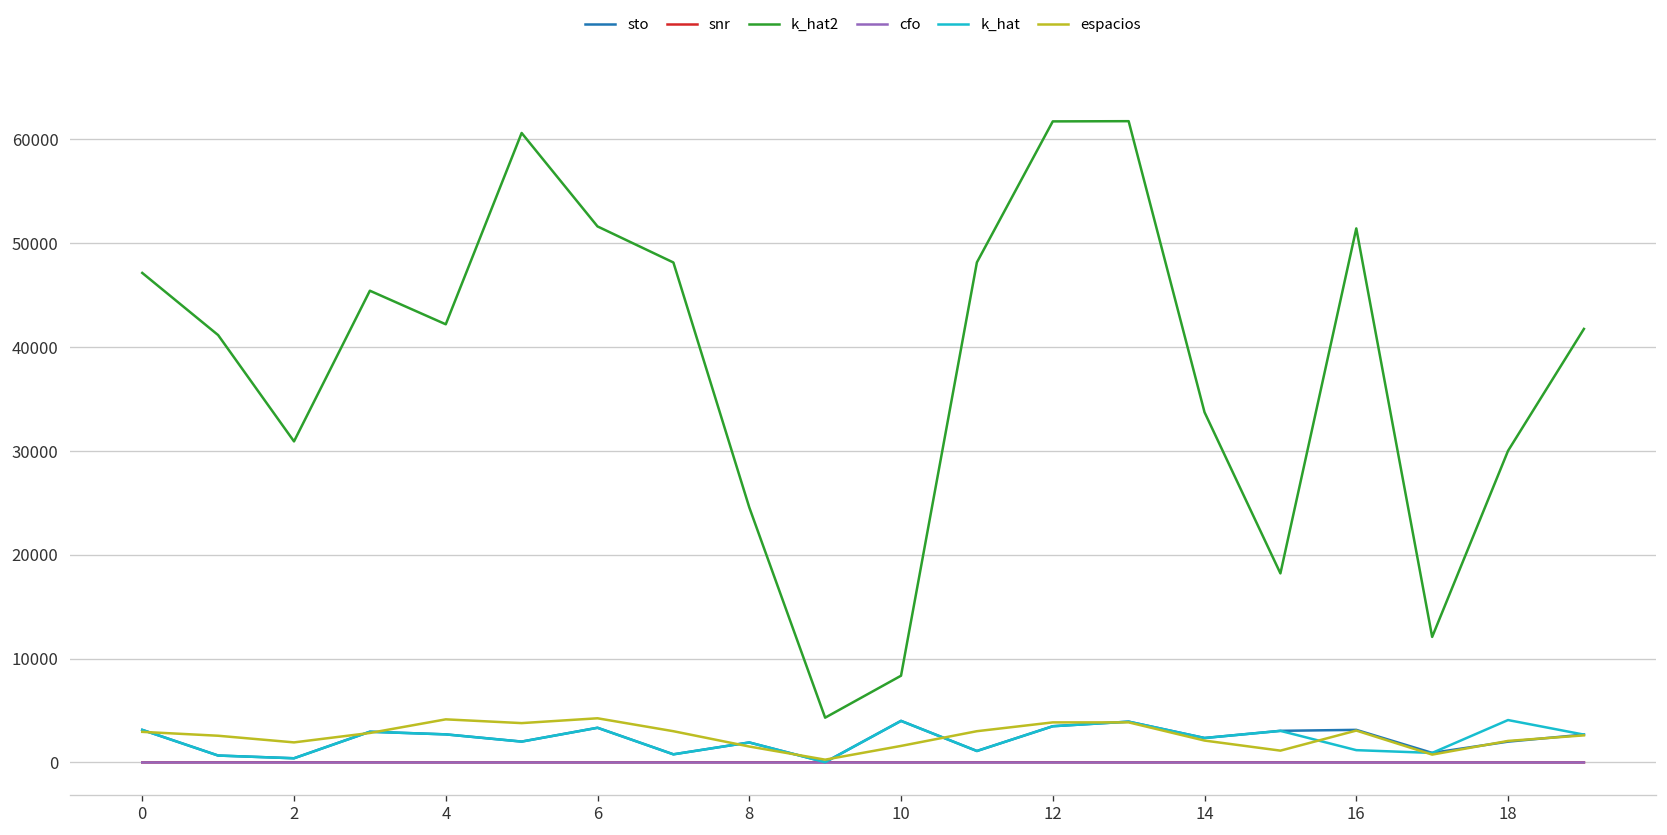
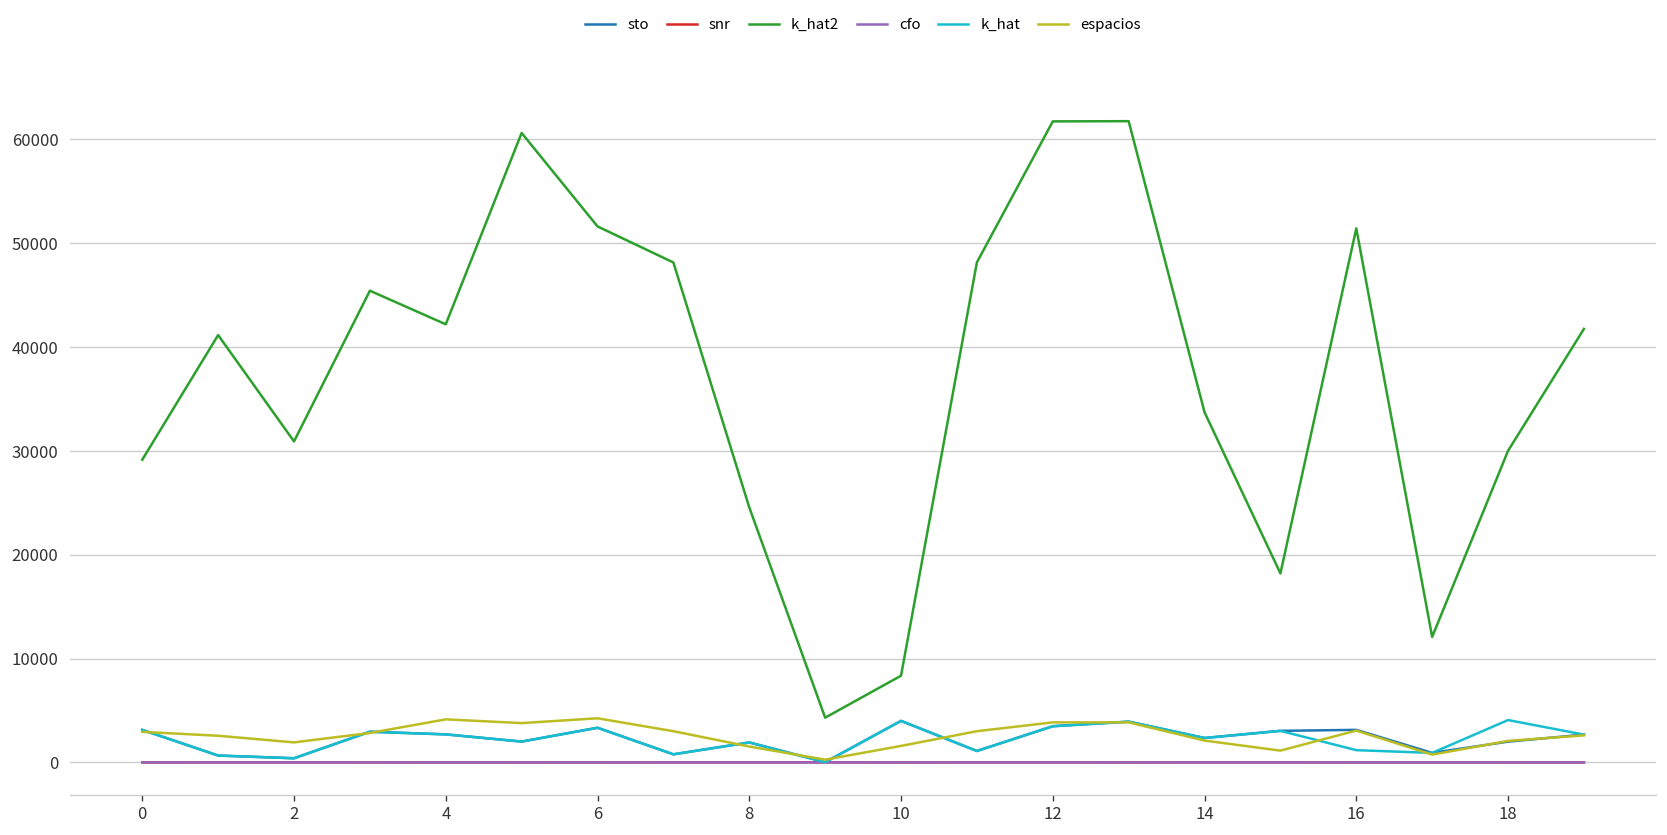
  {
    "cfo": {
      "0": 0,
      "2": 0,
      "4": 0,
      "6": 0,
      "8": 0,
      "10": 0,
      "12": 0,
      "14": 0,
      "16": 0,
      "18": 0
    },
    "k_hat2": {
-     "0": 47000,
+     "0": 29000,
      "2": 31000,
      "4": 42000,
      "6": 52000,
      "8": 25000,
      "10": 8000,
      "12": 62000,
      "14": 34000,
      "16": 51000,
      "18": 30000
    },
    "k_hat": {
      "16": 1000,
      "18": 4000
    },
    "espacios": {
      "2": 2000,
      "4": 4000,
      "6": 4000,
      "8": 2000,
      "10": 2000,
      "12": 4000
    }
  }
